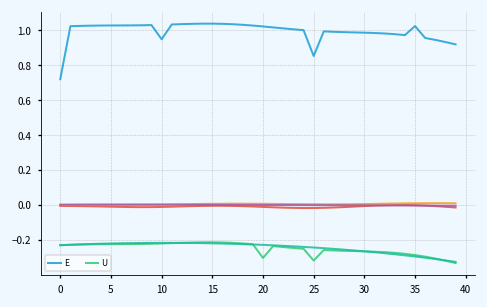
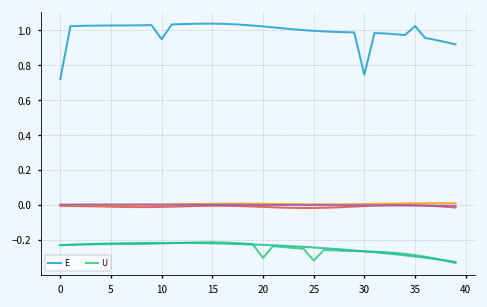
  {
    "E": {
      "0": 0.72,
      "5": 1.03,
      "10": 0.95,
      "15": 1.04,
      "20": 1.02,
-     "25": 0.85,
-     "30": 0.99,
+     "25": 1.00,
+     "30": 0.75,
      "35": 1.02
    }
  }
